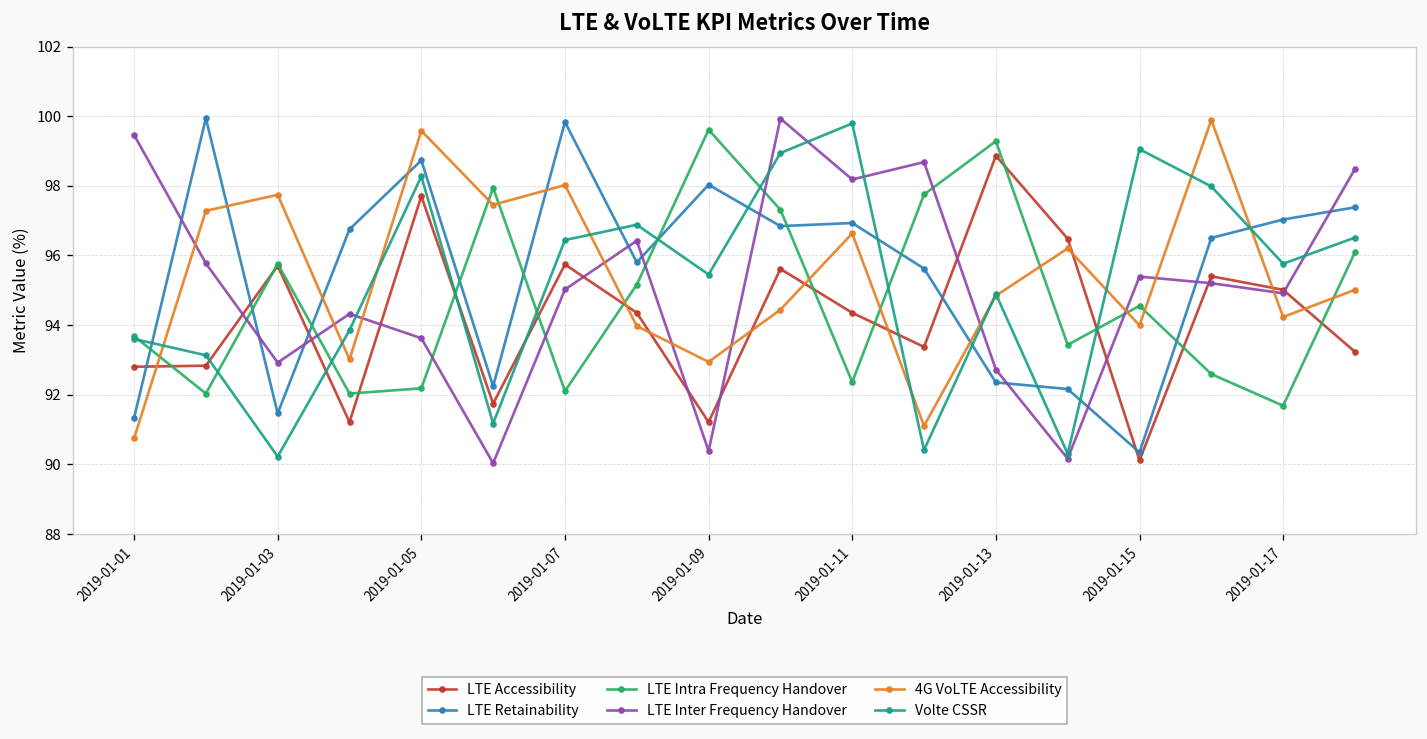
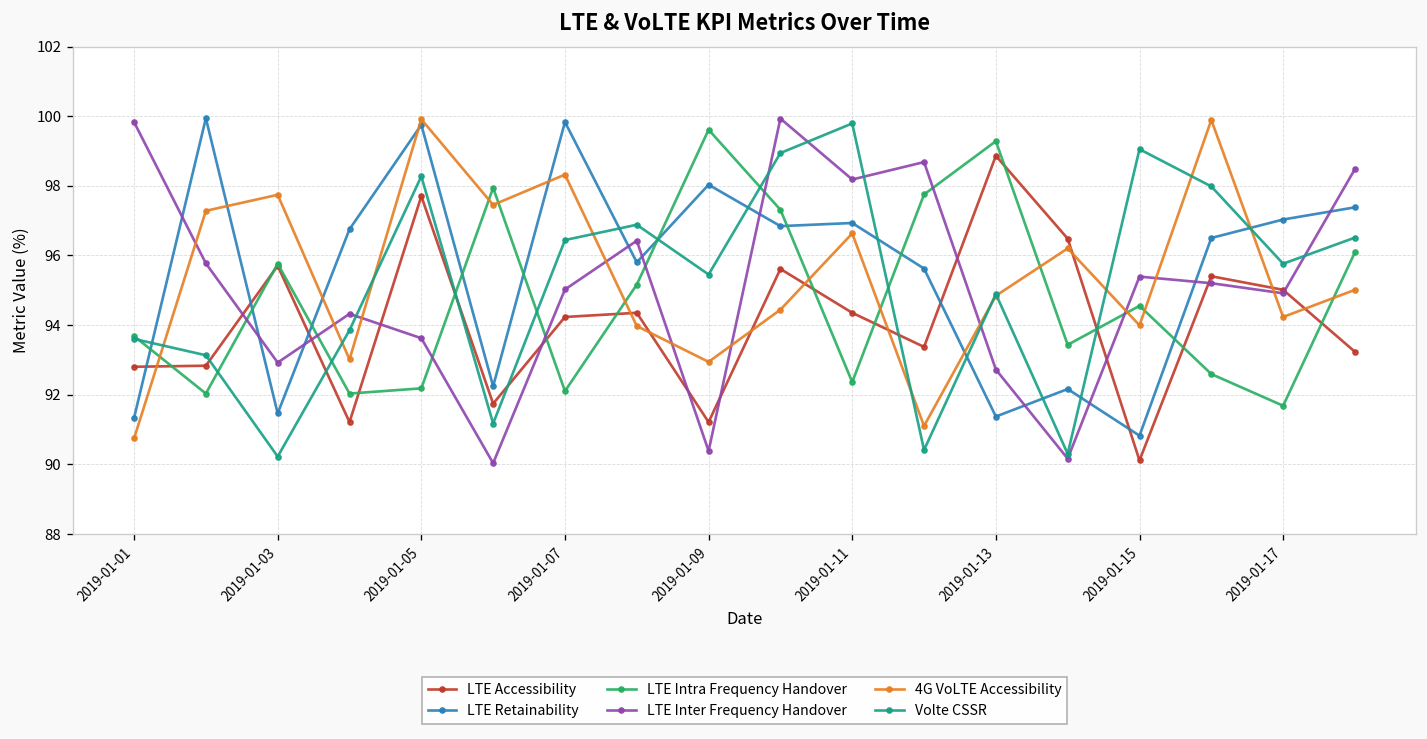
  {
    "LTE Accessibility": {
      "2019-01-01": 92.8,
      "2019-01-05": 97.7,
-     "2019-01-07": 95.7,
+     "2019-01-07": 94.2,
      "2019-01-09": 91.2,
      "2019-01-11": 94.4,
      "2019-01-13": 98.9,
      "2019-01-15": 90.1,
      "2019-01-17": 95.0
    },
    "LTE Retainability": {
      "2019-01-01": 91.3,
      "2019-01-03": 91.5,
-     "2019-01-05": 98.7,
+     "2019-01-05": 99.8,
      "2019-01-07": 99.8,
      "2019-01-09": 98.0,
      "2019-01-11": 96.9,
-     "2019-01-13": 92.4,
-     "2019-01-15": 90.3,
+     "2019-01-13": 91.4,
+     "2019-01-15": 90.8,
      "2019-01-17": 97.0
    },
    "LTE Inter Frequency Handover": {
-     "2019-01-01": 99.5,
+     "2019-01-01": 99.8,
      "2019-01-03": 92.9,
      "2019-01-05": 93.6,
      "2019-01-07": 95.0,
      "2019-01-09": 90.4,
      "2019-01-11": 98.2,
      "2019-01-13": 92.7,
      "2019-01-15": 95.4,
      "2019-01-17": 94.9
    },
    "4G VoLTE Accessibility": {
      "2019-01-01": 90.7,
      "2019-01-03": 97.7,
-     "2019-01-05": 99.6,
-     "2019-01-07": 98.0,
+     "2019-01-05": 99.9,
+     "2019-01-07": 98.3,
      "2019-01-09": 92.9,
      "2019-01-11": 96.6,
      "2019-01-15": 94.0,
      "2019-01-17": 94.2
    }
  }
